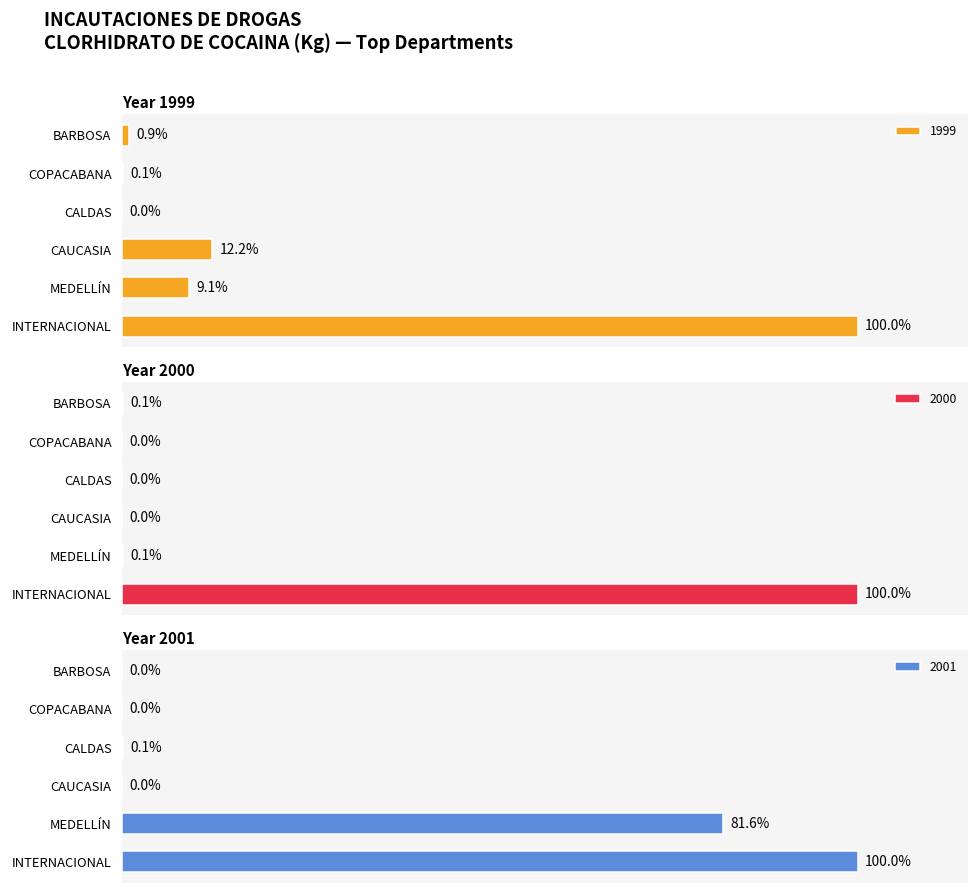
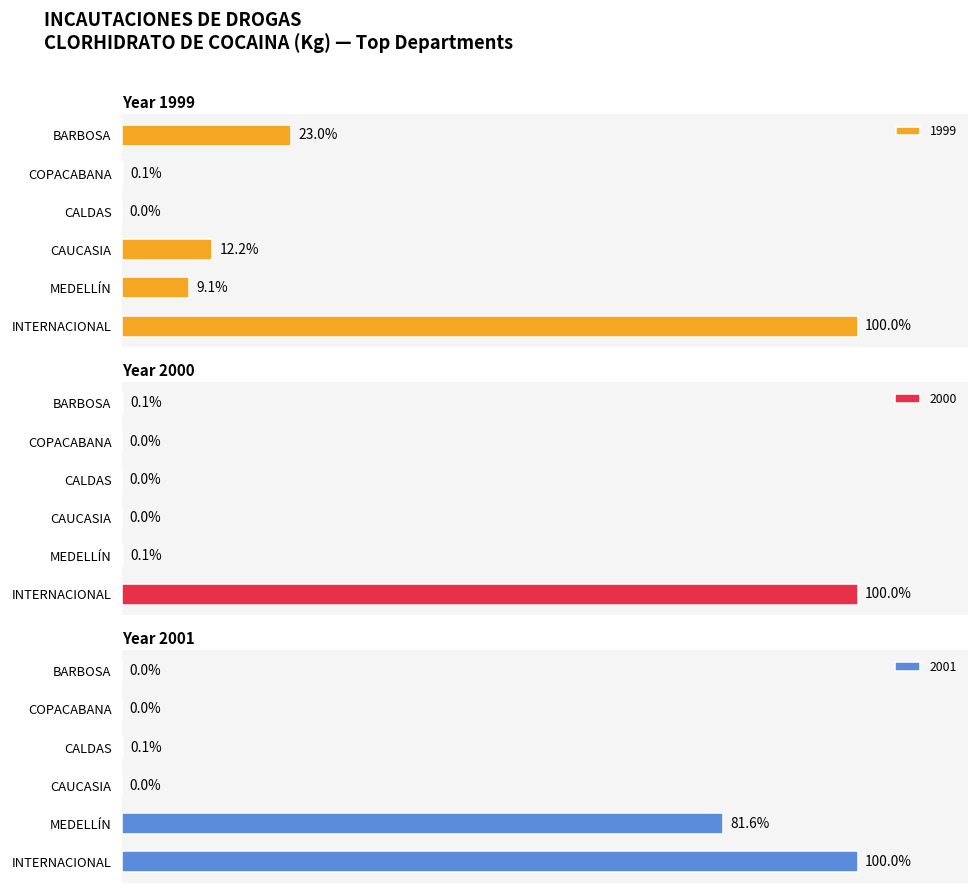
  {
    "Year 1999": {
-     "BARBOSA": "0.9%",
+     "BARBOSA": "23.0%",
      "COPACABANA": "0.1%",
      "CALDAS": "0.0%",
      "CAUCASIA": "12.2%",
      "MEDELLÍN": "9.1%",
      "INTERNACIONAL": "100.0%"
    },
    "Year 2000": {
      "BARBOSA": "0.1%",
      "COPACABANA": "0.0%",
      "CALDAS": "0.0%",
      "CAUCASIA": "0.0%",
      "MEDELLÍN": "0.1%",
      "INTERNACIONAL": "100.0%"
    },
    "Year 2001": {
      "BARBOSA": "0.0%",
      "COPACABANA": "0.0%",
      "CALDAS": "0.1%",
      "CAUCASIA": "0.0%",
      "MEDELLÍN": "81.6%",
      "INTERNACIONAL": "100.0%"
    }
  }
